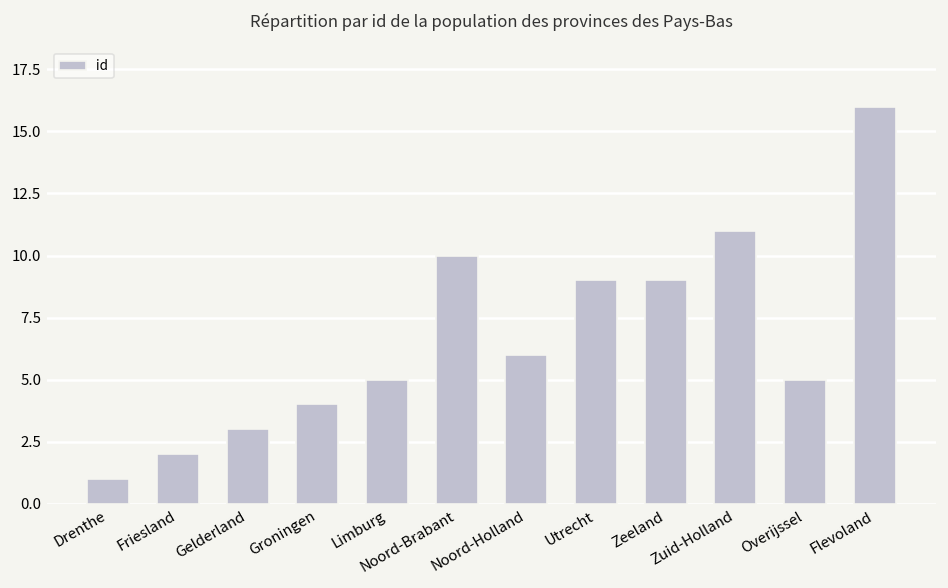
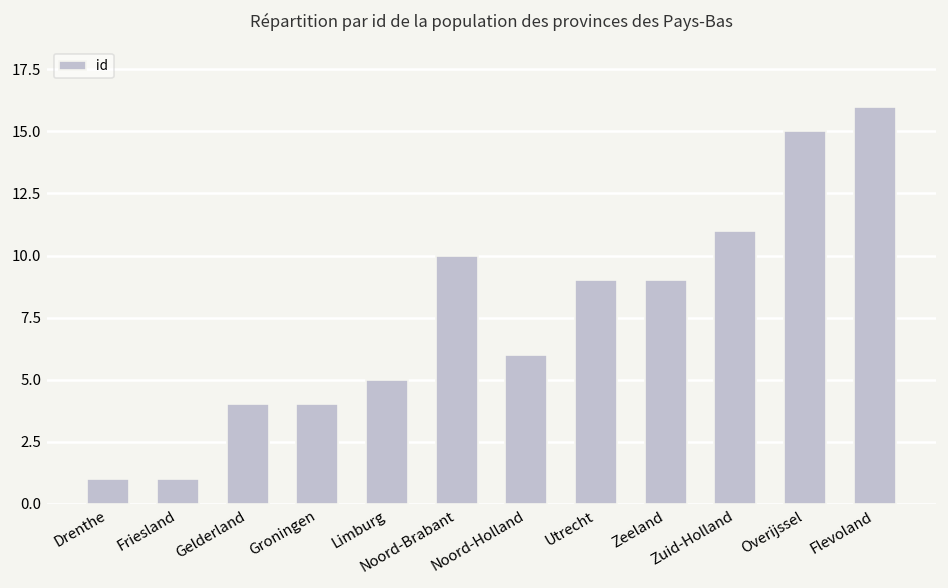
  {
    "Drenthe": 1,
-   "Friesland": 2,
-   "Gelderland": 3,
+   "Friesland": 1,
+   "Gelderland": 4,
    "Groningen": 4,
    "Limburg": 5,
    "Noord-Brabant": 10,
    "Noord-Holland": 6,
    "Utrecht": 9,
    "Zeeland": 9,
    "Zuid-Holland": 11,
-   "Overijssel": 5,
+   "Overijssel": 15,
    "Flevoland": 16
  }
